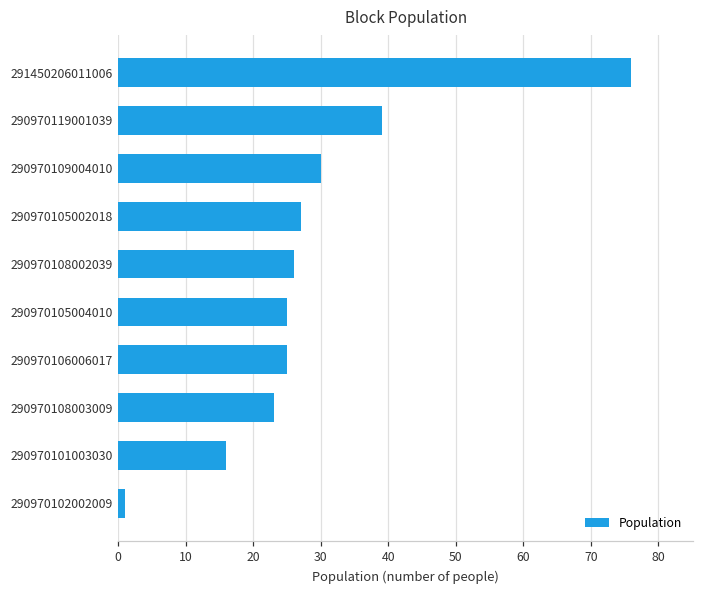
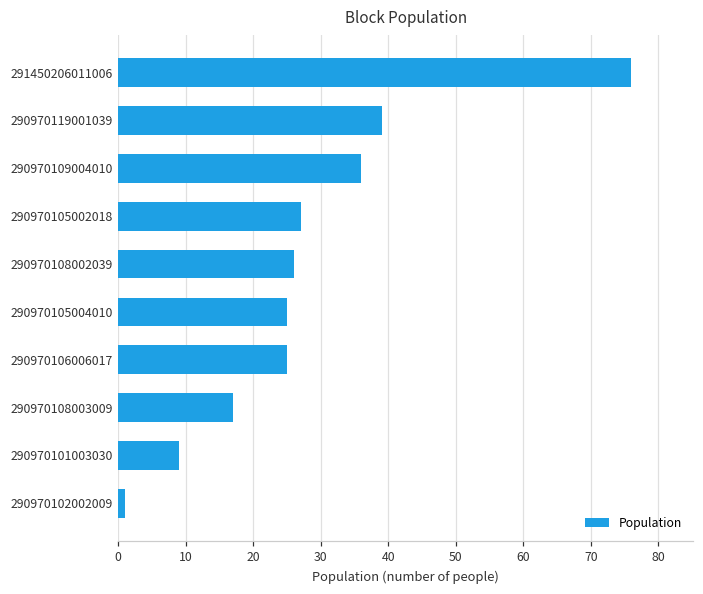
  {
    "291450206011006": 76,
    "290970119001039": 39,
-   "290970109004010": 30,
+   "290970109004010": 36,
    "290970105002018": 27,
    "290970108002039": 26,
    "290970105004010": 25,
    "290970106006017": 25,
-   "290970108003009": 23,
-   "290970101003030": 16,
+   "290970108003009": 17,
+   "290970101003030": 9,
    "290970102002009": 1
  }
